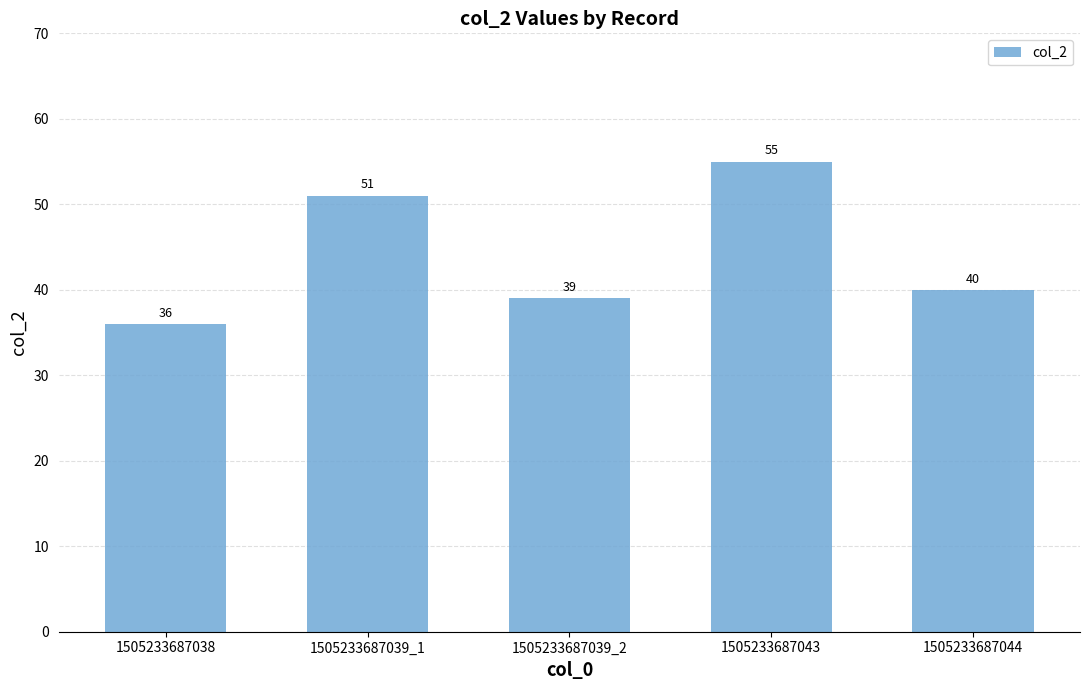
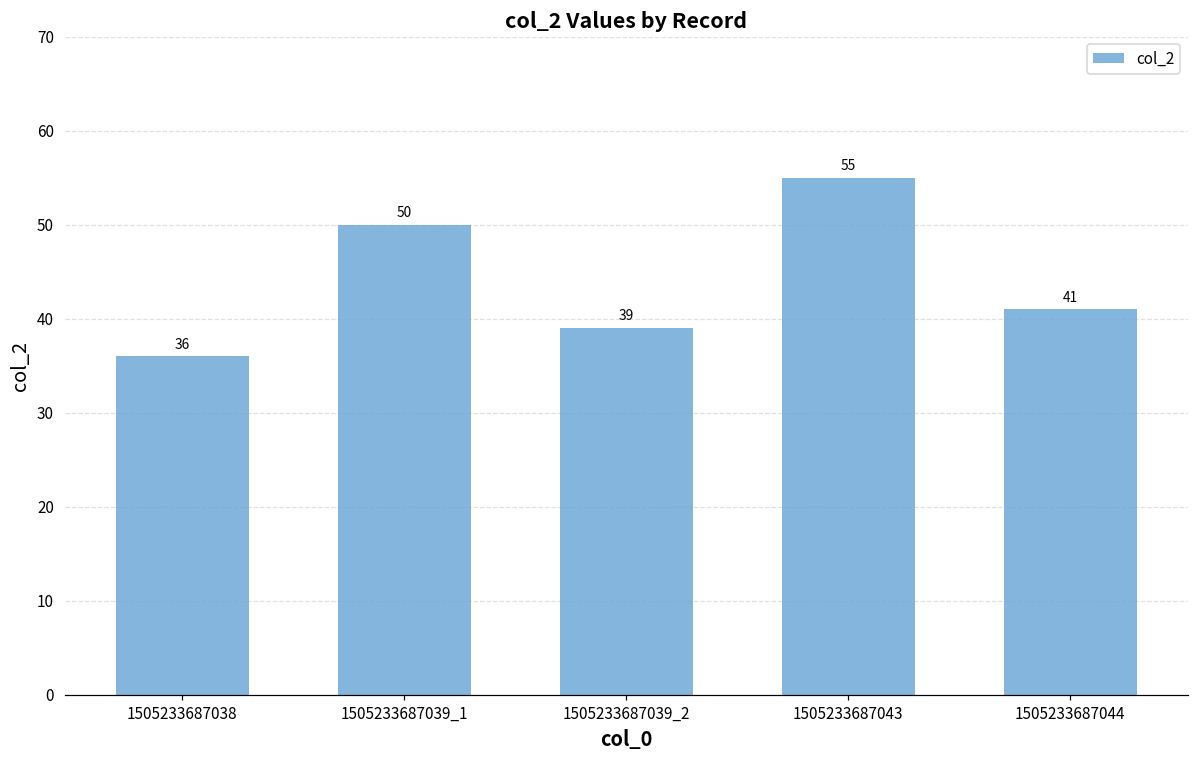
  {
    "1505233687038": 36,
-   "1505233687039_1": 51,
+   "1505233687039_1": 50,
    "1505233687039_2": 39,
    "1505233687043": 55,
-   "1505233687044": 40
+   "1505233687044": 41
  }
